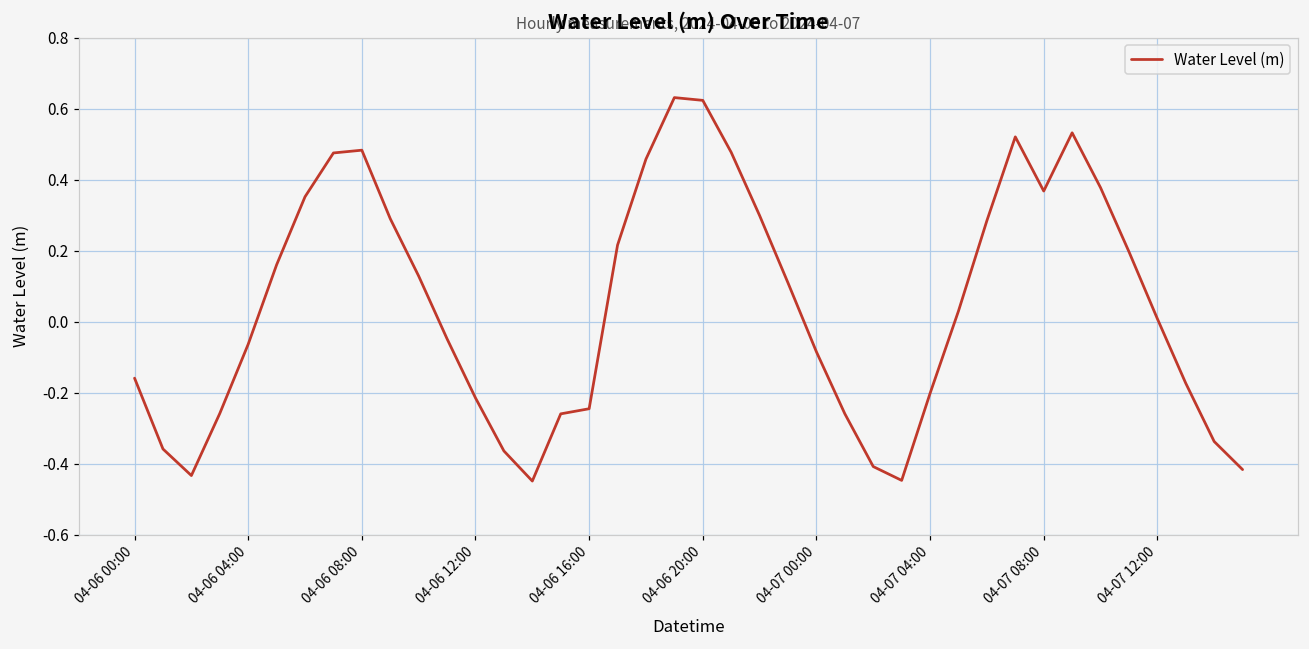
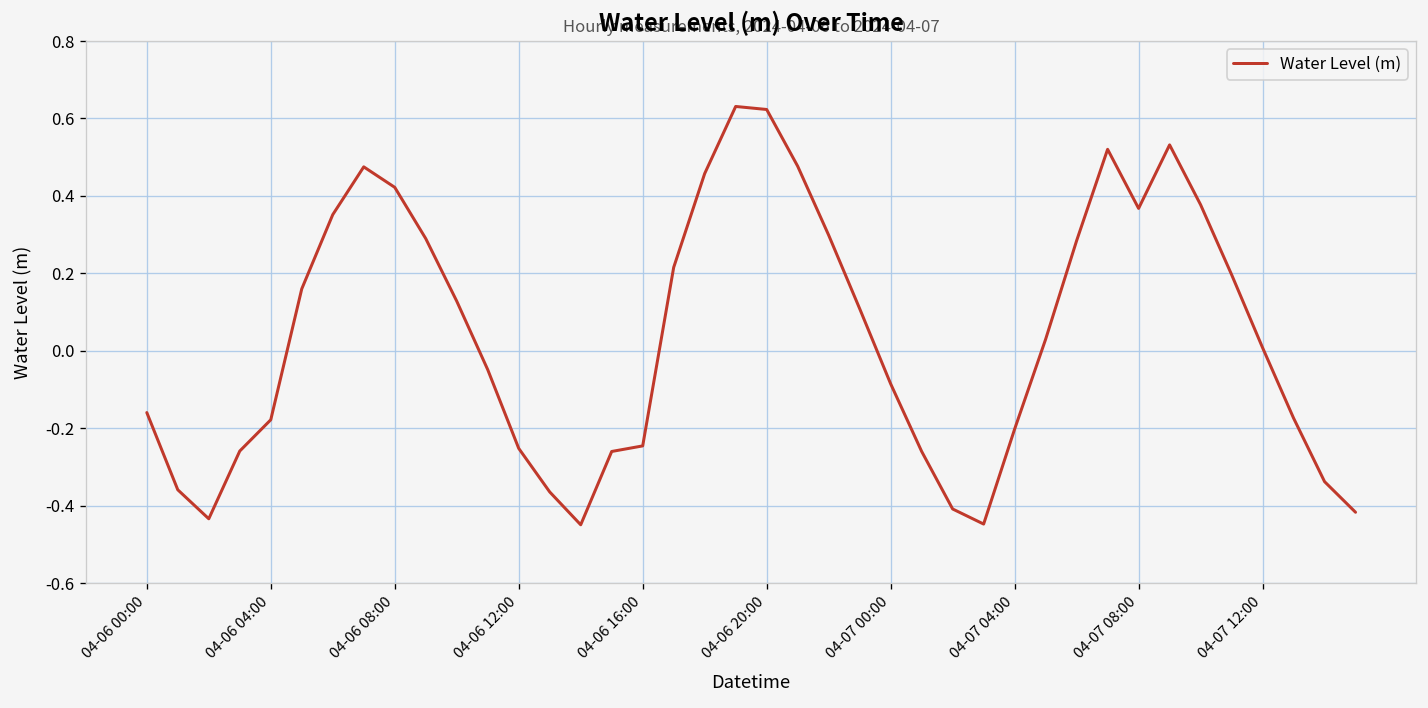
  {
    "04-06 00:00": -0.16,
-   "04-06 04:00": -0.06,
-   "04-06 08:00": 0.48,
-   "04-06 12:00": -0.22,
+   "04-06 04:00": -0.18,
+   "04-06 08:00": 0.42,
+   "04-06 12:00": -0.25,
    "04-06 16:00": -0.25,
    "04-06 20:00": 0.62,
    "04-07 00:00": -0.09,
    "04-07 04:00": -0.20,
    "04-07 08:00": 0.37,
    "04-07 12:00": 0.01
  }
